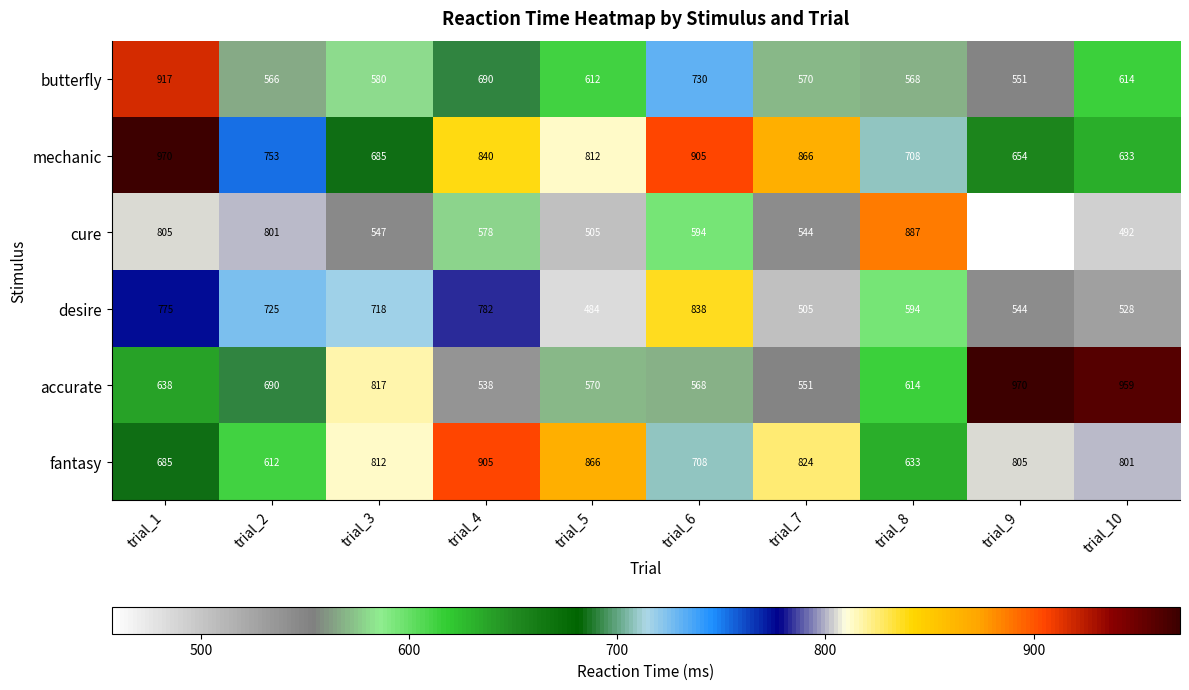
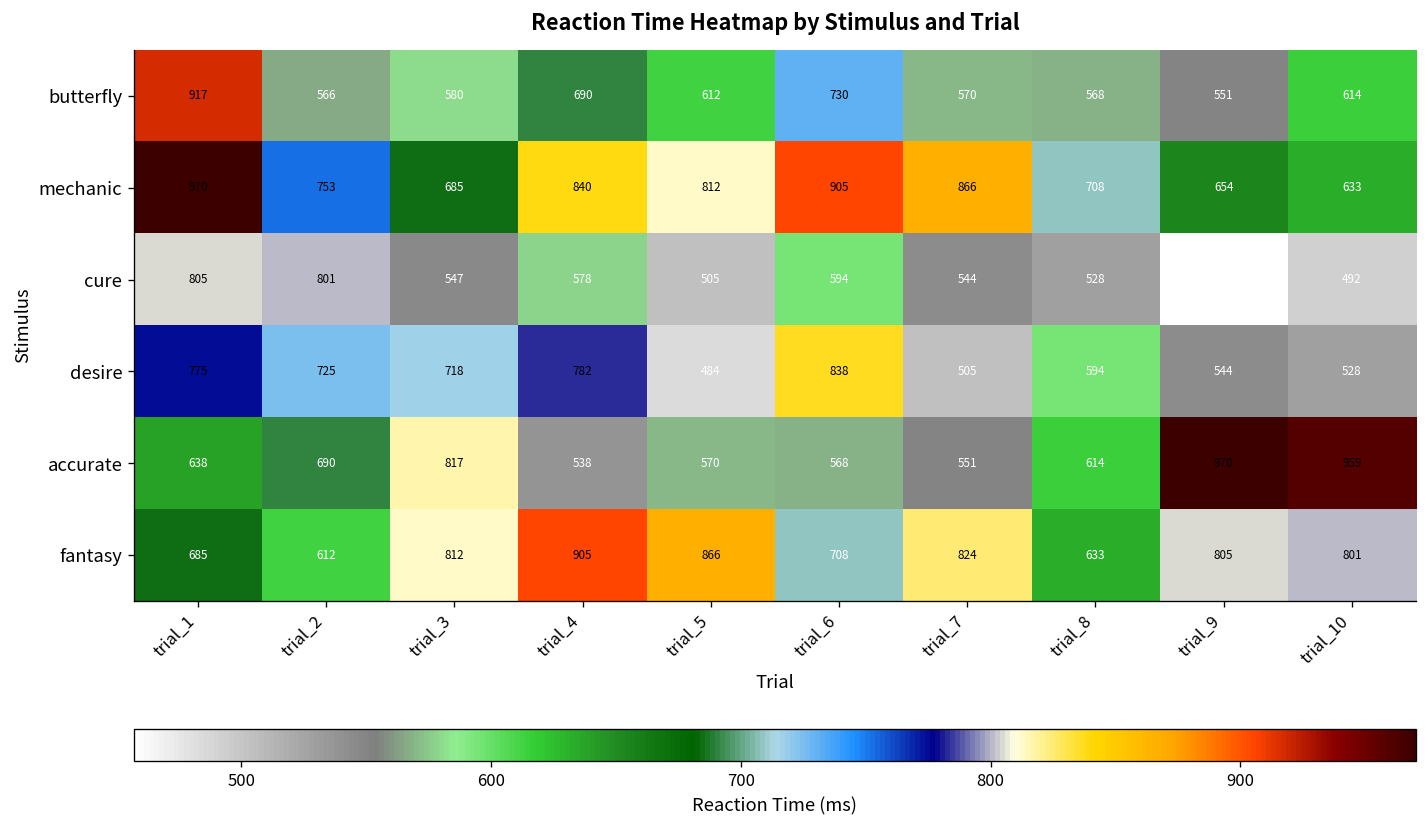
  {
    "butterfly": {
      "trial_1": 917,
      "trial_2": 566,
      "trial_3": 580,
      "trial_4": 690,
      "trial_5": 612,
      "trial_6": 730,
      "trial_7": 570,
      "trial_8": 568,
      "trial_9": 551,
      "trial_10": 614
    },
    "mechanic": {
      "trial_1": 970,
      "trial_2": 753,
      "trial_3": 685,
      "trial_4": 840,
      "trial_5": 812,
      "trial_6": 905,
      "trial_7": 866,
      "trial_8": 708,
      "trial_9": 654,
      "trial_10": 633
    },
    "cure": {
      "trial_1": 805,
      "trial_2": 801,
      "trial_3": 547,
      "trial_4": 578,
      "trial_5": 505,
      "trial_6": 594,
      "trial_7": 544,
-     "trial_8": 887
+     "trial_8": 528
    },
    "desire": {
      "trial_1": 775,
      "trial_2": 725,
      "trial_3": 718,
      "trial_4": 782,
      "trial_6": 838,
      "trial_7": 505,
      "trial_8": 594,
      "trial_9": 544,
      "trial_10": 528
    },
    "accurate": {
      "trial_1": 638,
      "trial_2": 690,
      "trial_3": 817,
      "trial_4": 538,
      "trial_5": 570,
      "trial_6": 568,
      "trial_7": 551,
      "trial_8": 614,
      "trial_9": 970,
      "trial_10": 959
    },
    "fantasy": {
      "trial_1": 685,
      "trial_2": 612,
      "trial_3": 812,
      "trial_4": 905,
      "trial_5": 866,
      "trial_6": 708,
      "trial_7": 824,
      "trial_8": 633,
      "trial_9": 805,
      "trial_10": 801
    }
  }
